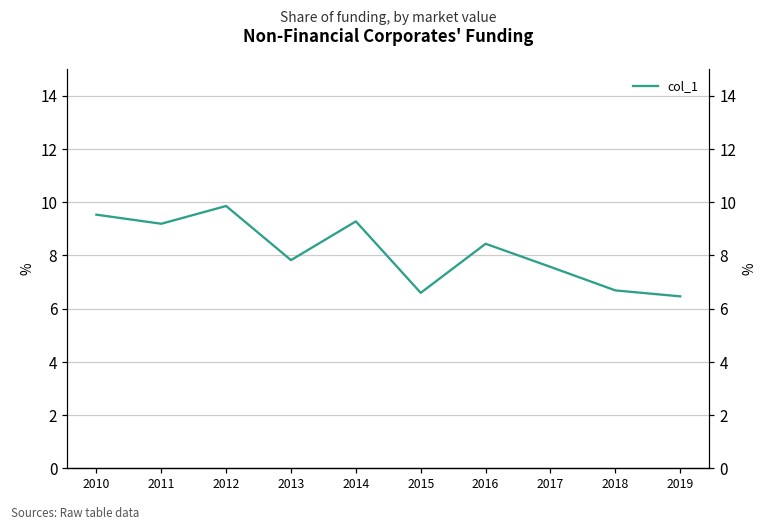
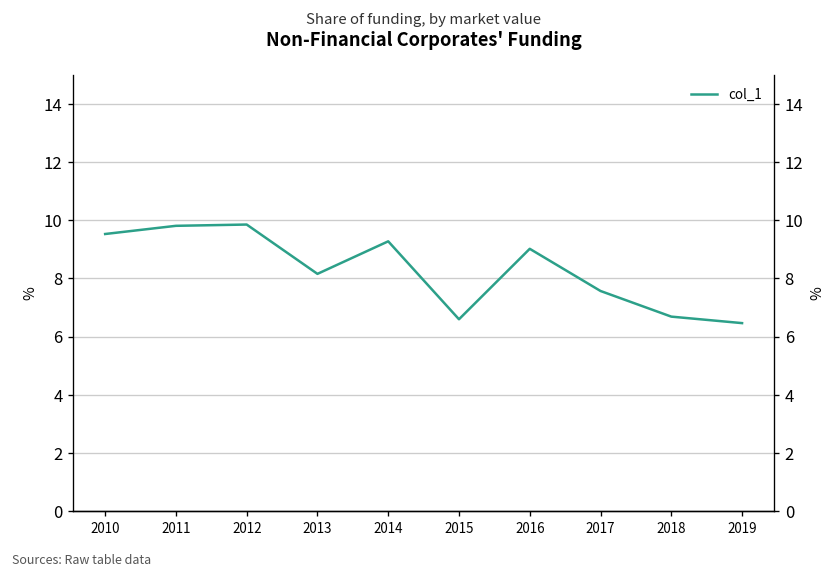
  {
    "2010": 9.5,
-   "2011": 9.2,
+   "2011": 9.8,
    "2012": 9.9,
-   "2013": 7.8,
+   "2013": 8.2,
    "2014": 9.3,
    "2015": 6.6,
-   "2016": 8.4,
+   "2016": 9.0,
    "2017": 7.6,
    "2018": 6.7,
    "2019": 6.5
  }
